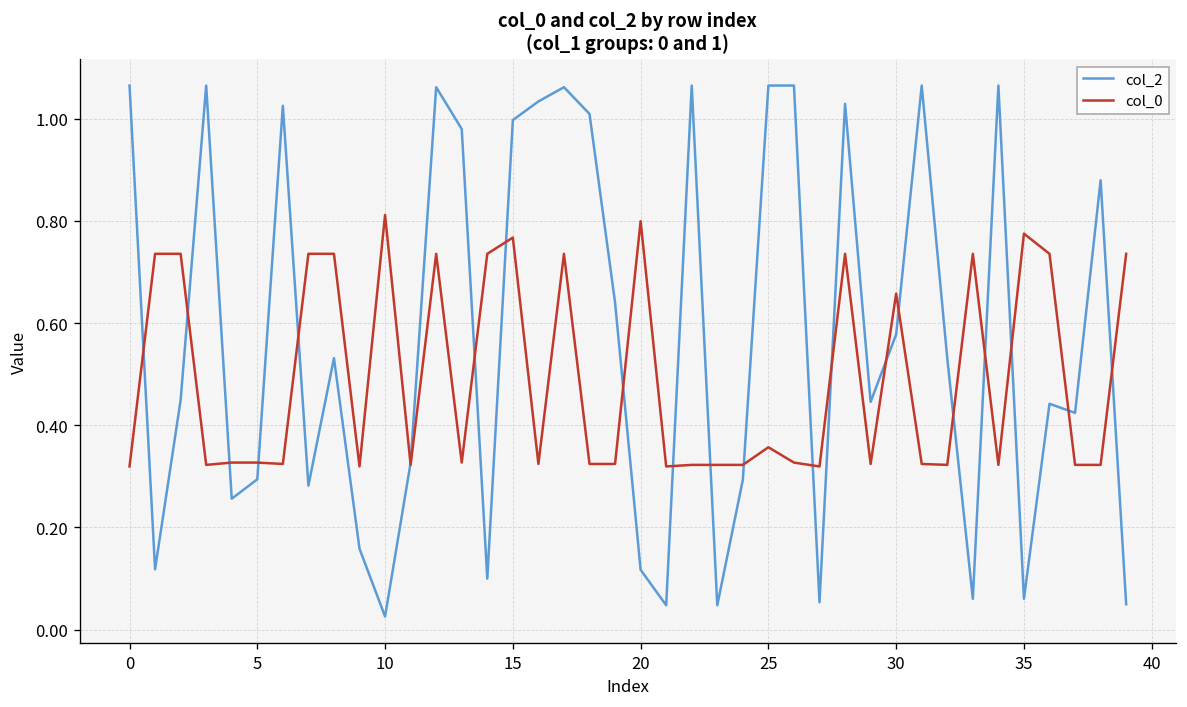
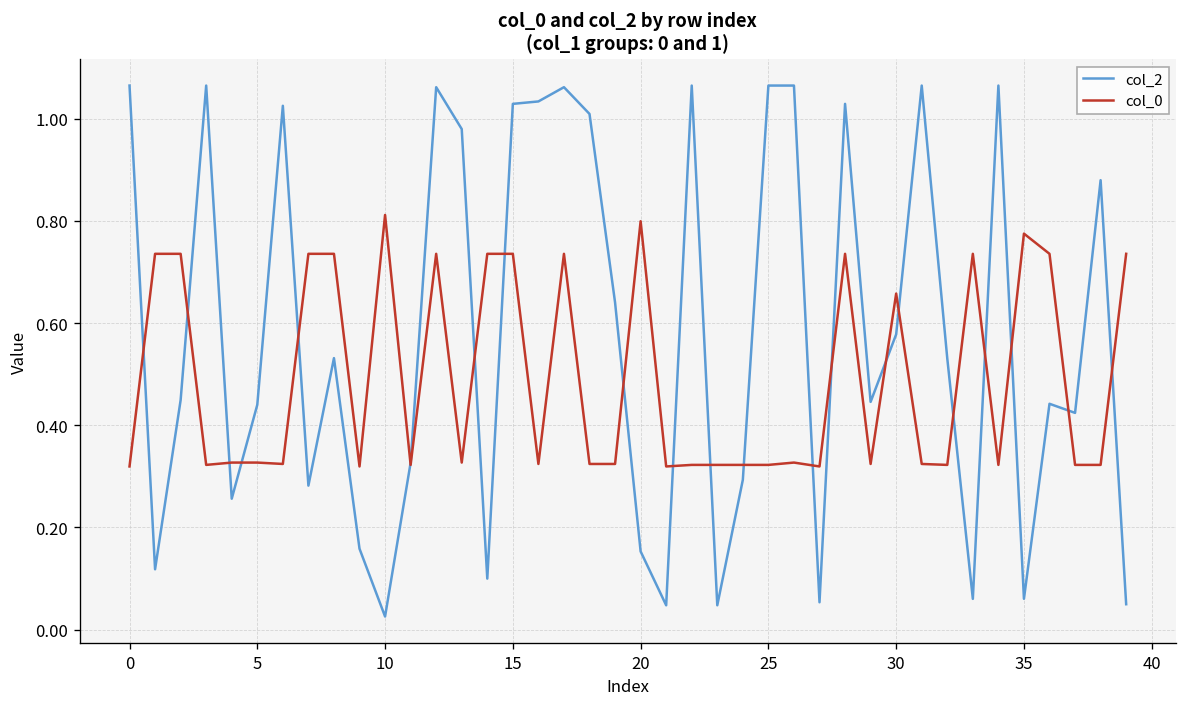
  {
    "col_2": {
      "0": 1.06,
-     "5": 0.29,
+     "5": 0.44,
      "10": 0.03,
-     "15": 1.00,
-     "20": 0.12,
+     "15": 1.03,
+     "20": 0.15,
      "25": 1.06,
      "30": 0.58,
      "35": 0.06
    },
    "col_0": {
      "0": 0.32,
      "5": 0.33,
      "10": 0.81,
-     "15": 0.77,
+     "15": 0.74,
      "20": 0.80,
-     "25": 0.36,
+     "25": 0.32,
      "30": 0.66,
      "35": 0.77
    }
  }
